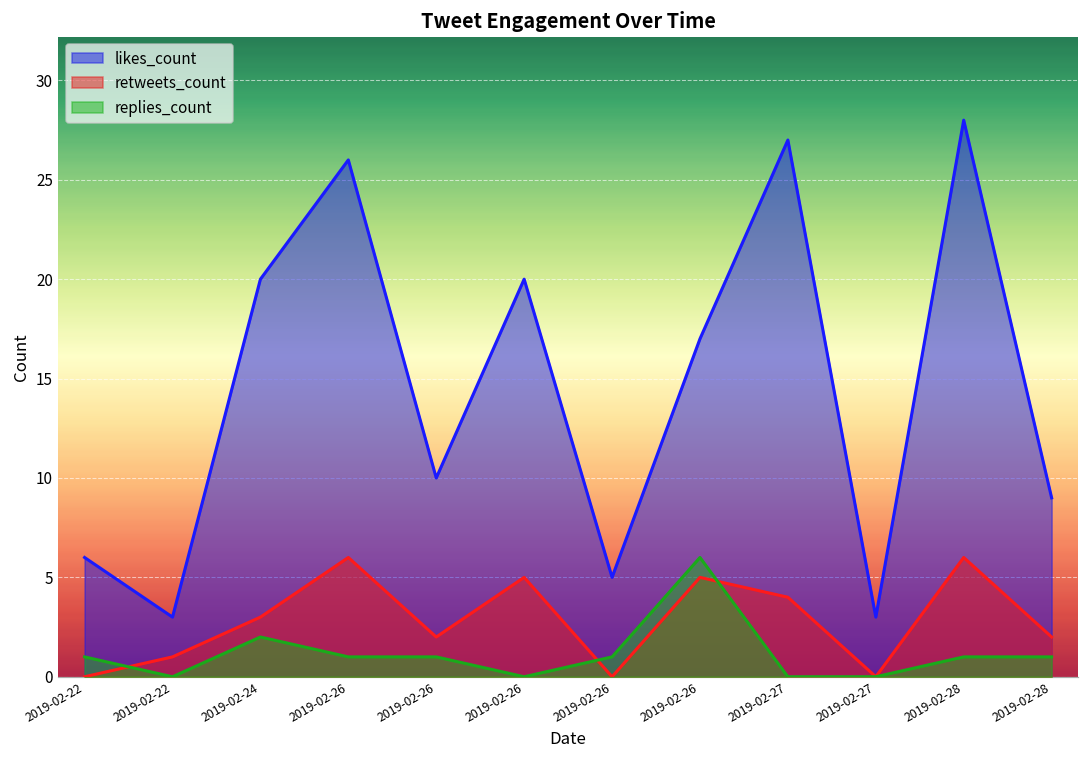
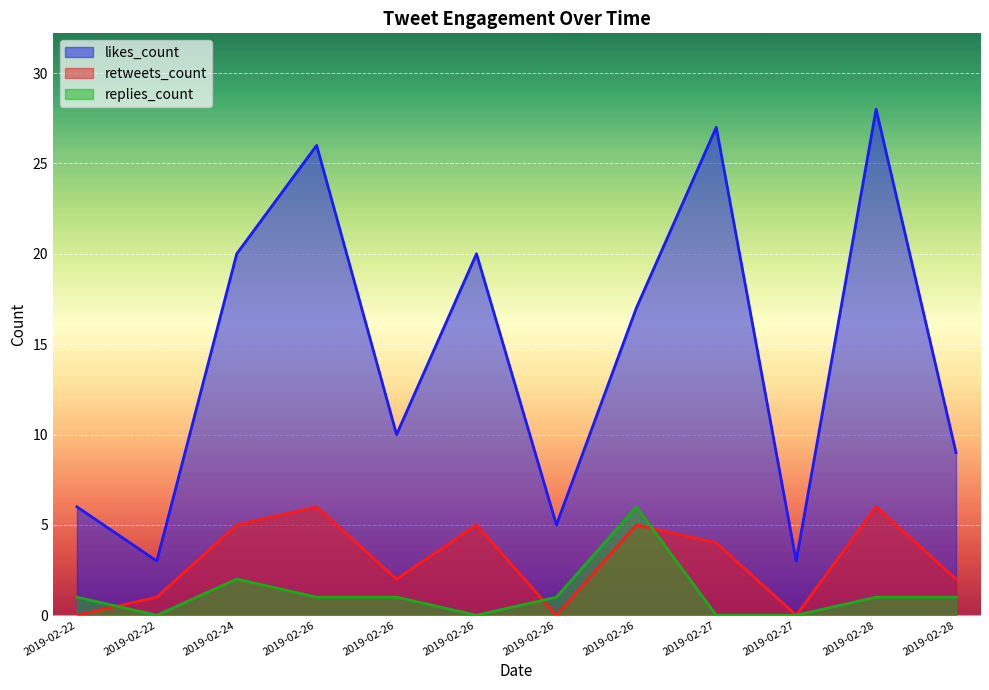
  {
    "likes_count": {
      "2019-02-24": 20
    },
    "retweets_count": {
-     "2019-02-24": 3
+     "2019-02-24": 5
    },
    "replies_count": {
      "2019-02-24": 2
    }
  }
